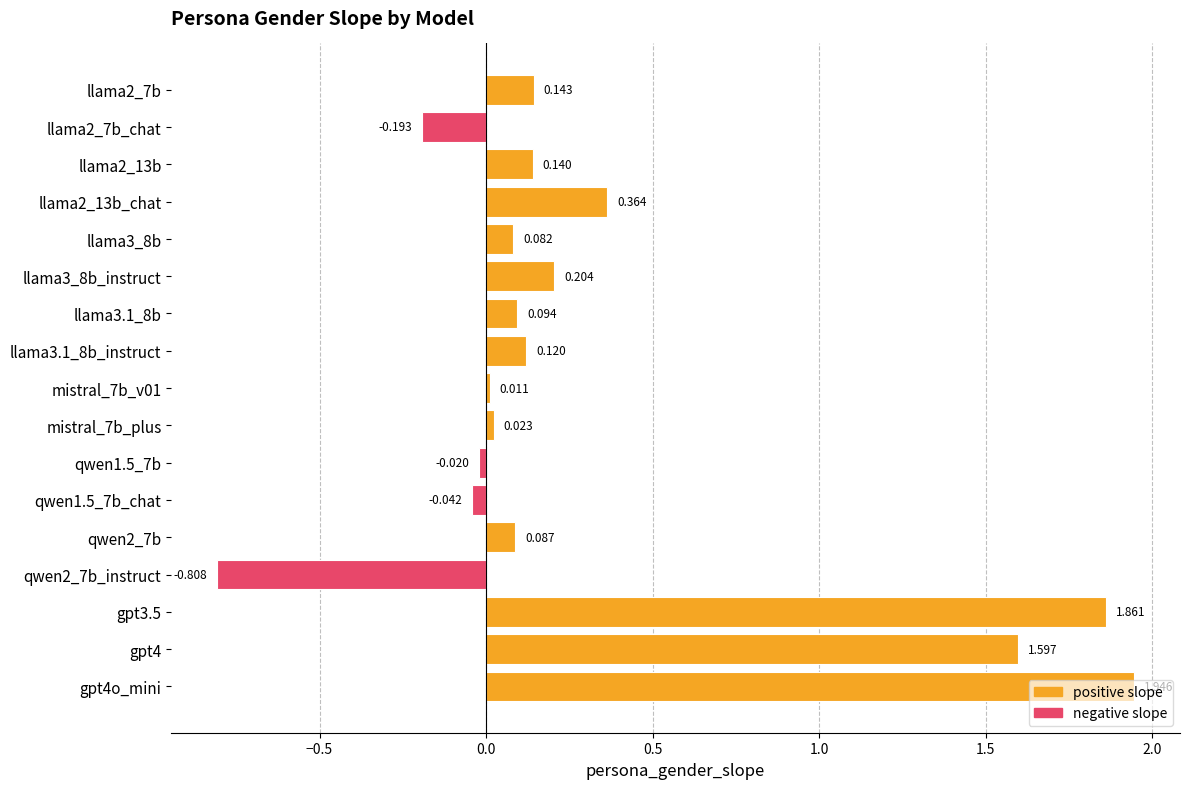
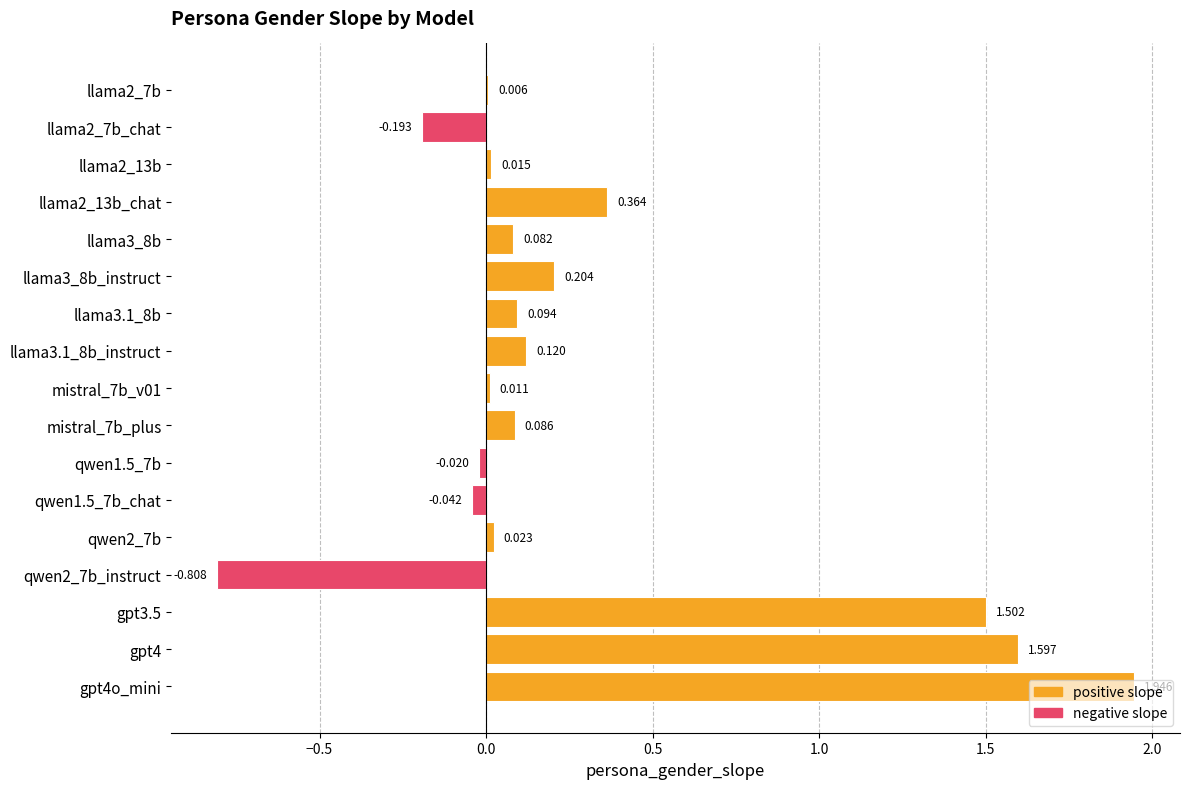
  {
-   "llama2_7b": 0.143,
+   "llama2_7b": 0.006,
    "llama2_7b_chat": -0.193,
-   "llama2_13b": 0.140,
+   "llama2_13b": 0.015,
    "llama2_13b_chat": 0.364,
    "llama3_8b": 0.082,
    "llama3_8b_instruct": 0.204,
    "llama3.1_8b": 0.094,
    "llama3.1_8b_instruct": 0.120,
    "mistral_7b_v01": 0.011,
-   "mistral_7b_plus": 0.023,
+   "mistral_7b_plus": 0.086,
    "qwen1.5_7b": -0.020,
    "qwen1.5_7b_chat": -0.042,
-   "qwen2_7b": 0.087,
+   "qwen2_7b": 0.023,
    "qwen2_7b_instruct": -0.808,
-   "gpt3.5": 1.861,
+   "gpt3.5": 1.502,
    "gpt4": 1.597
  }
